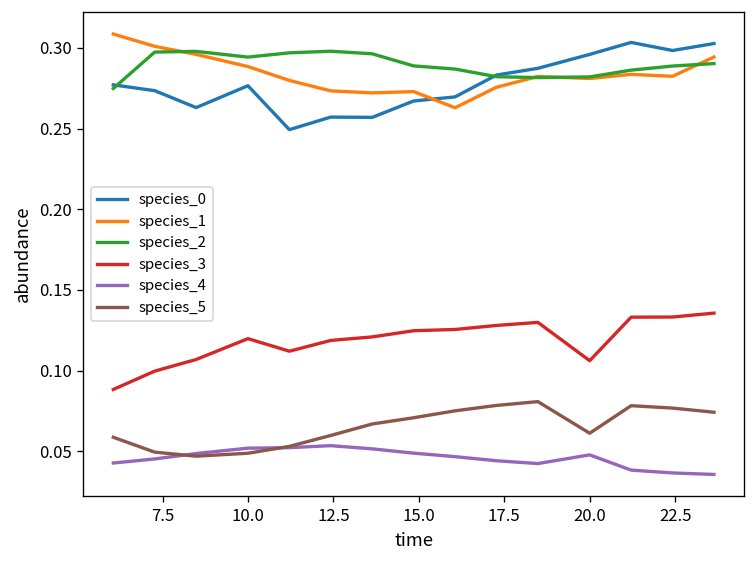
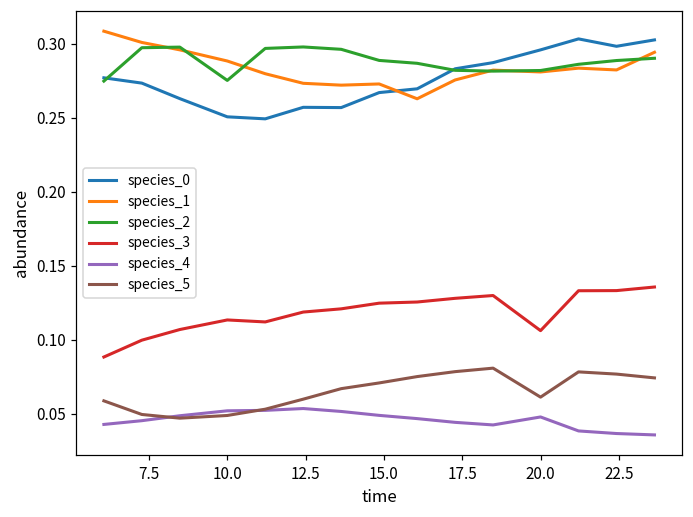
  {
    "species_0": {
-     "10.0": 0.277,
+     "10.0": 0.251,
      "20.0": 0.296
    },
    "species_1": {
      "10.0": 0.288
    },
    "species_2": {
-     "10.0": 0.294
+     "10.0": 0.275
    },
    "species_3": {
-     "10.0": 0.120,
+     "10.0": 0.113,
      "20.0": 0.106
    },
    "species_4": {
      "10.0": 0.052,
      "20.0": 0.048
    },
    "species_5": {
      "10.0": 0.049,
      "20.0": 0.061
    }
  }
